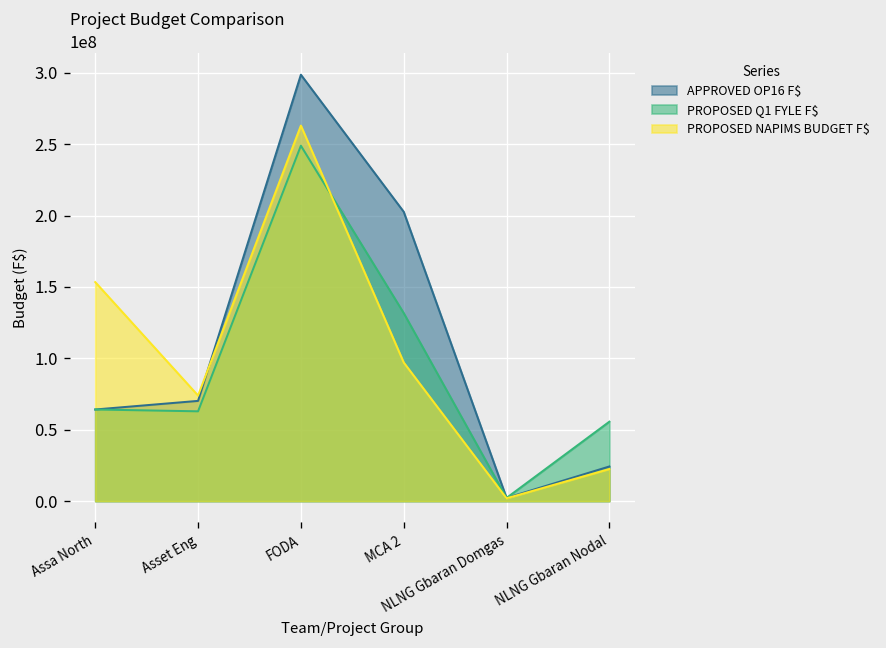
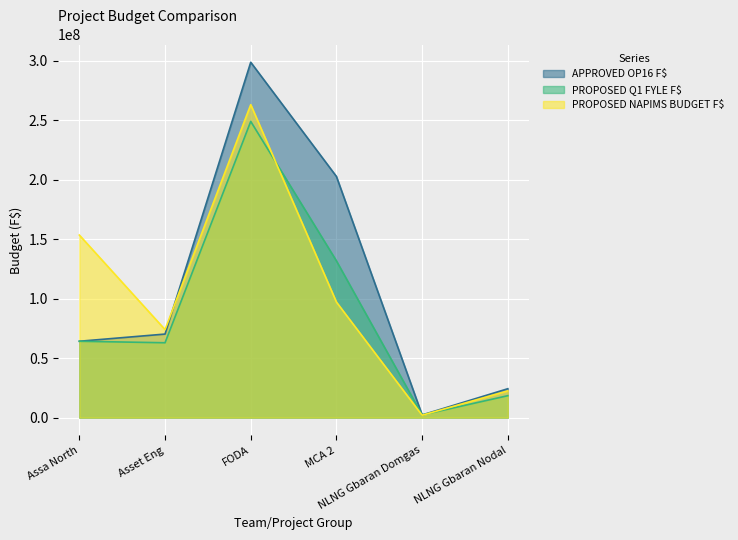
  {
    "APPROVED OP16 F$": {
      "Asset Eng": 70000000,
      "FODA": 299000000,
      "MCA 2": 203000000
    },
    "PROPOSED Q1 FYLE F$": {
      "Asset Eng": 63000000,
      "FODA": 249000000,
      "MCA 2": 132000000,
-     "NLNG Gbaran Nodal": 56000000
+     "NLNG Gbaran Nodal": 18000000
    },
    "PROPOSED NAPIMS BUDGET F$": {
      "Assa North": 153000000,
      "Asset Eng": 74000000,
      "FODA": 263000000,
      "MCA 2": 97000000
    }
  }
